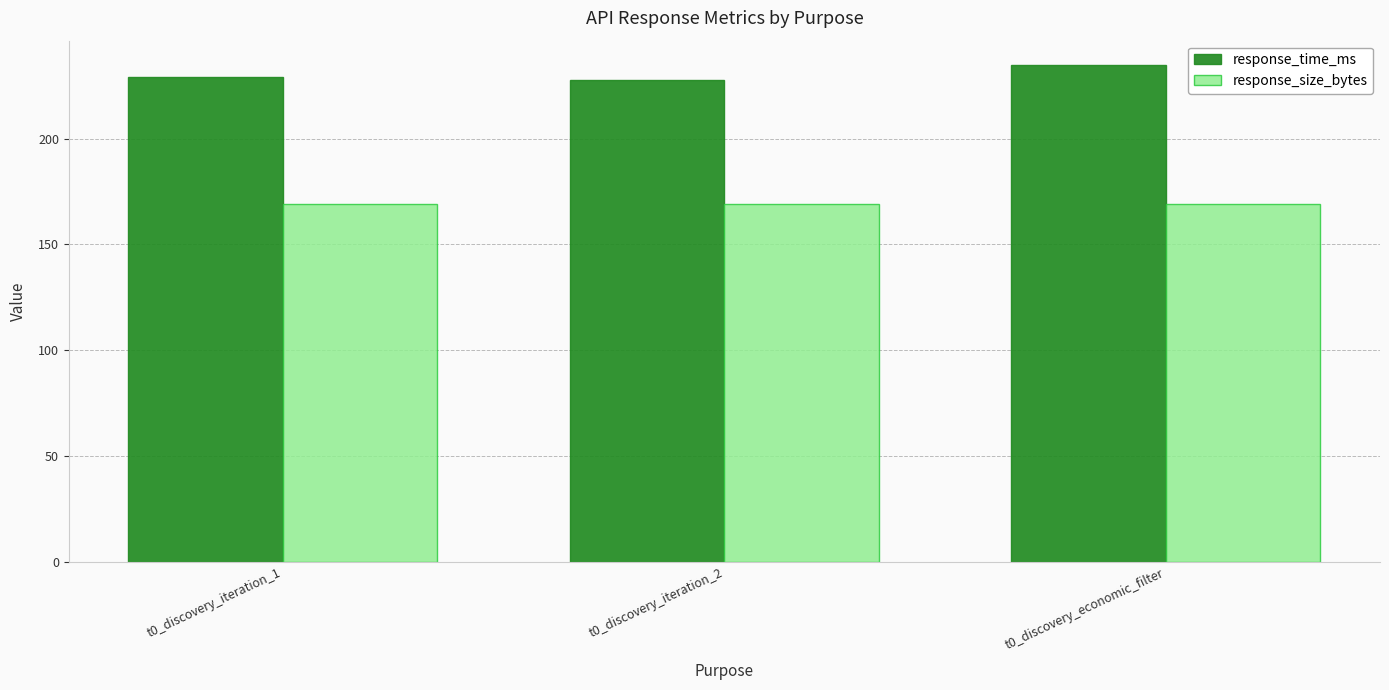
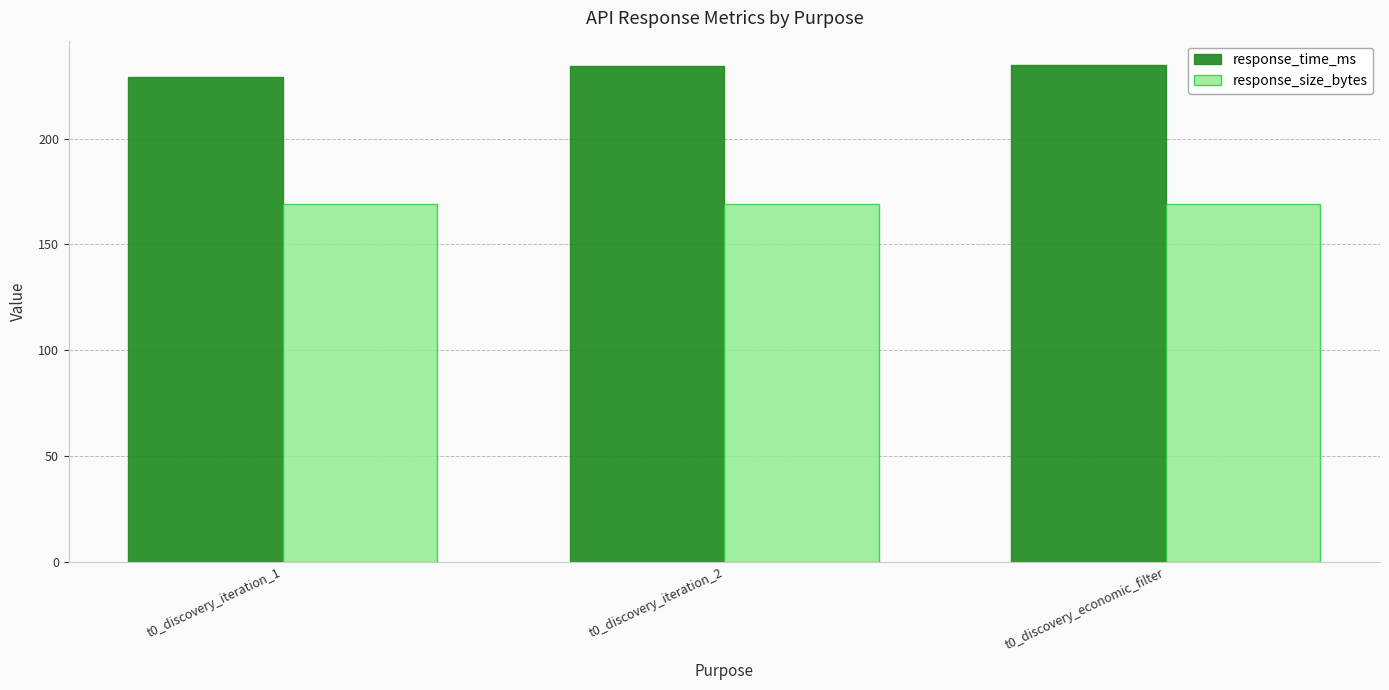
  {
    "response_time_ms": {
      "t0_discovery_iteration_1": 229,
-     "t0_discovery_iteration_2": 228,
+     "t0_discovery_iteration_2": 234,
      "t0_discovery_economic_filter": 234
    },
    "response_size_bytes": {
      "t0_discovery_iteration_1": 169,
      "t0_discovery_iteration_2": 169,
      "t0_discovery_economic_filter": 169
    }
  }
